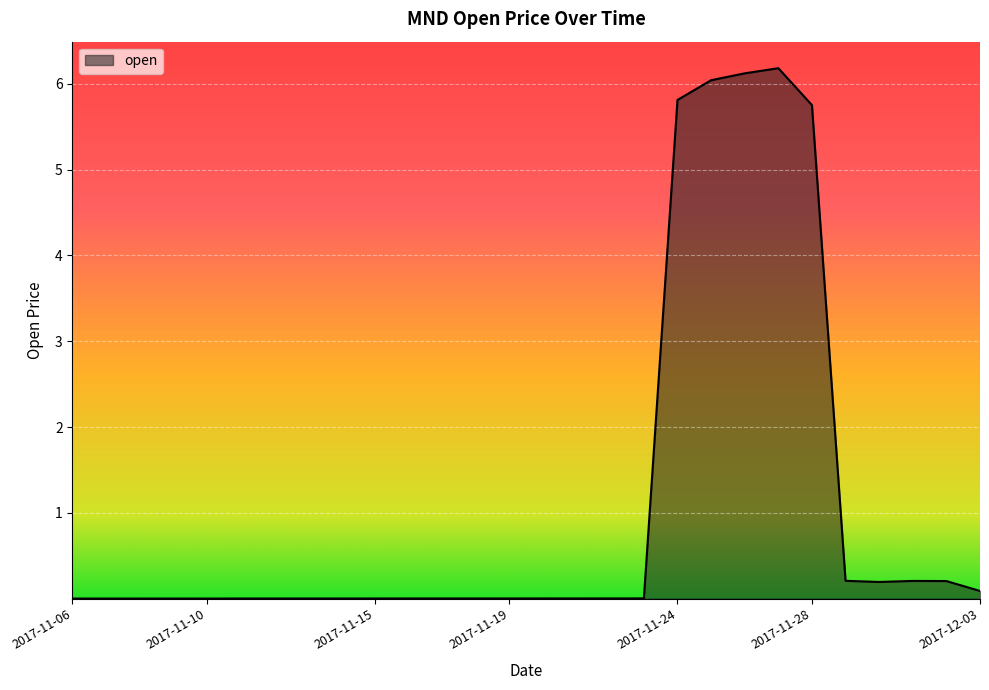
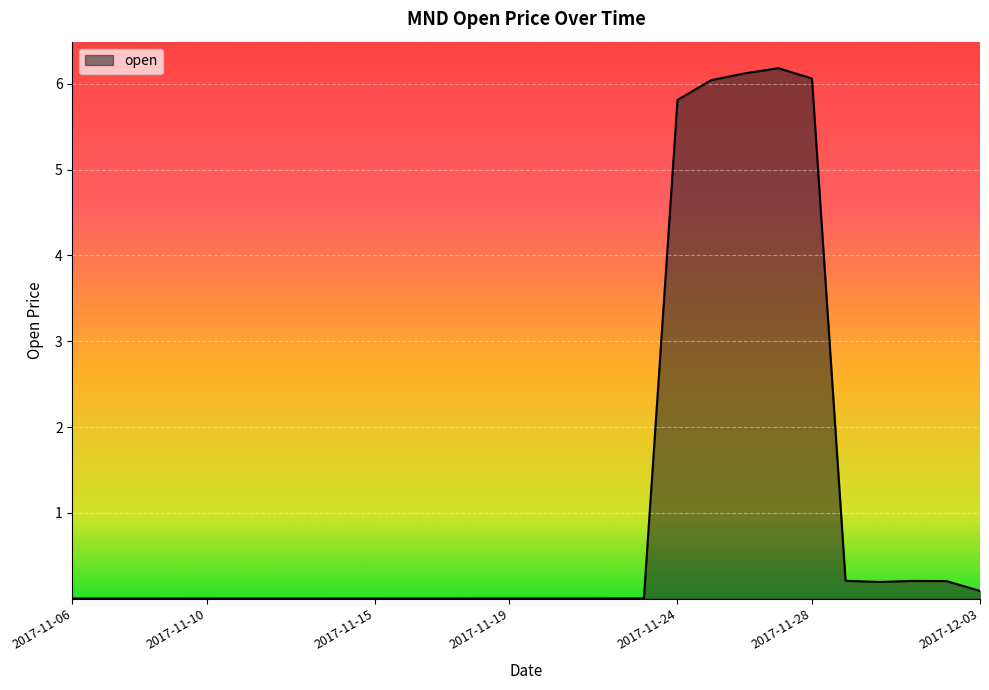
  {
    "2017-11-06": 0.0,
    "2017-11-10": 0.0,
    "2017-11-15": 0.0,
    "2017-11-19": 0.0,
    "2017-11-24": 5.8,
-   "2017-11-28": 5.8,
+   "2017-11-28": 6.1,
    "2017-12-03": 0.1
  }
